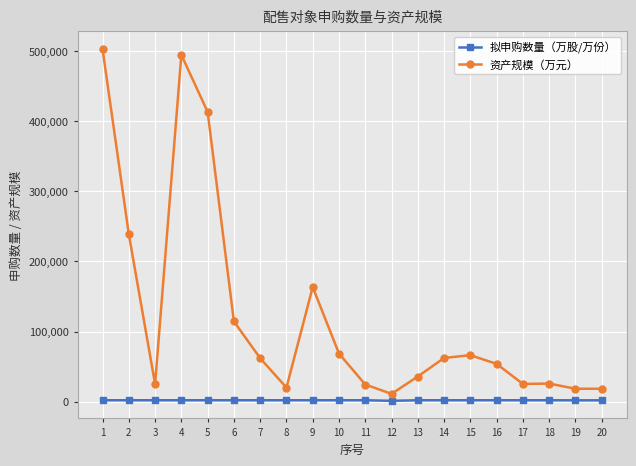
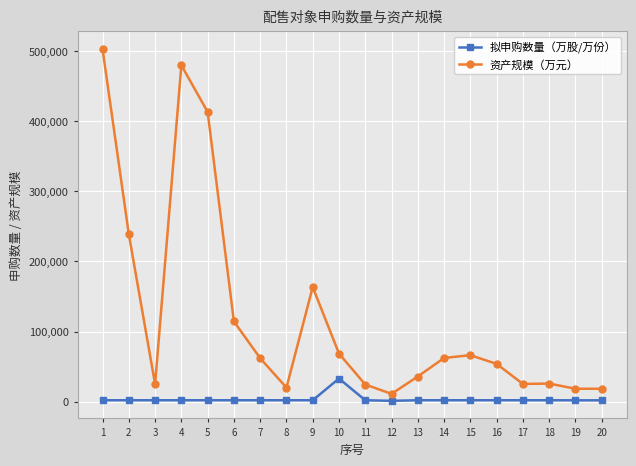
  {
    "拟申购数量（万股/万份）": {
      "1": "0",
      "2": "0",
      "3": "0",
      "4": "0",
      "5": "0",
      "6": "0",
      "7": "0",
      "8": "0",
      "9": "0",
-     "10": "0",
+     "10": "30,000",
      "11": "0",
      "12": "0",
      "13": "0",
      "14": "0",
      "15": "0",
      "16": "0",
      "17": "0",
      "18": "0",
      "19": "0",
      "20": "0"
    },
    "资产规模（万元）": {
      "1": "500,000",
      "2": "240,000",
      "3": "20,000",
-     "4": "490,000",
+     "4": "480,000",
      "5": "410,000",
      "6": "110,000",
      "7": "60,000",
      "8": "20,000",
      "9": "160,000",
      "10": "70,000",
      "11": "20,000",
      "12": "10,000",
      "13": "40,000",
      "14": "60,000",
      "15": "70,000",
      "16": "50,000",
      "17": "30,000",
      "18": "30,000",
      "19": "20,000",
      "20": "20,000"
    }
  }
